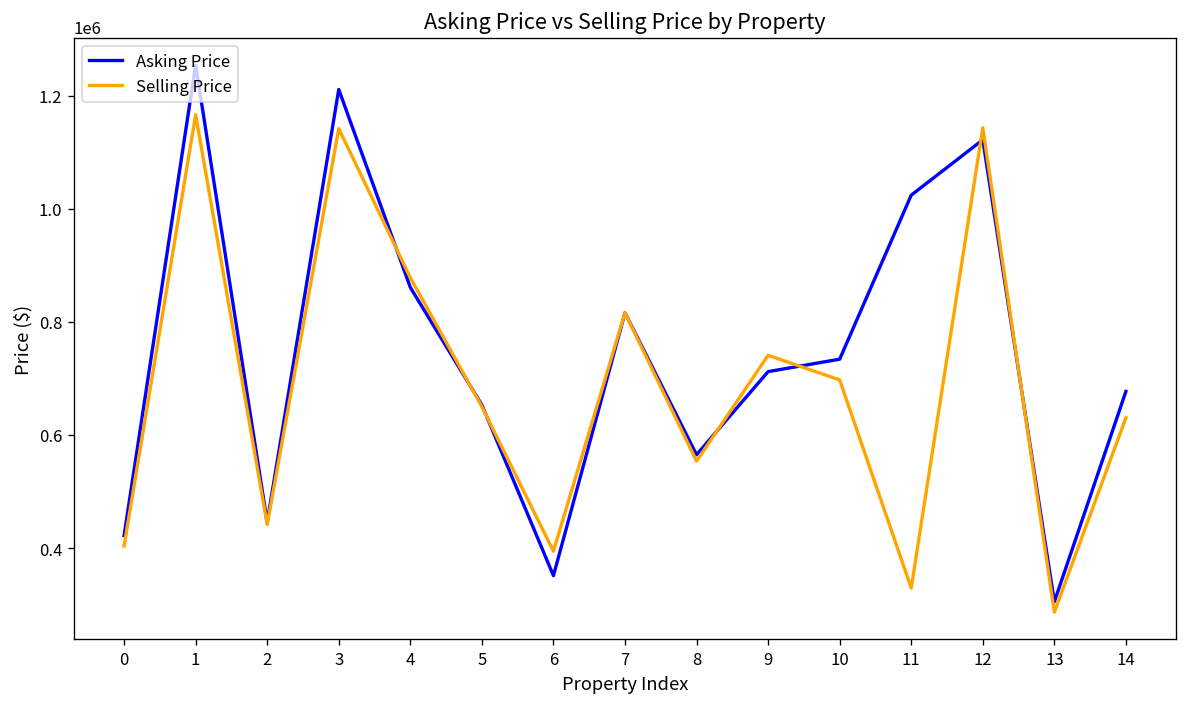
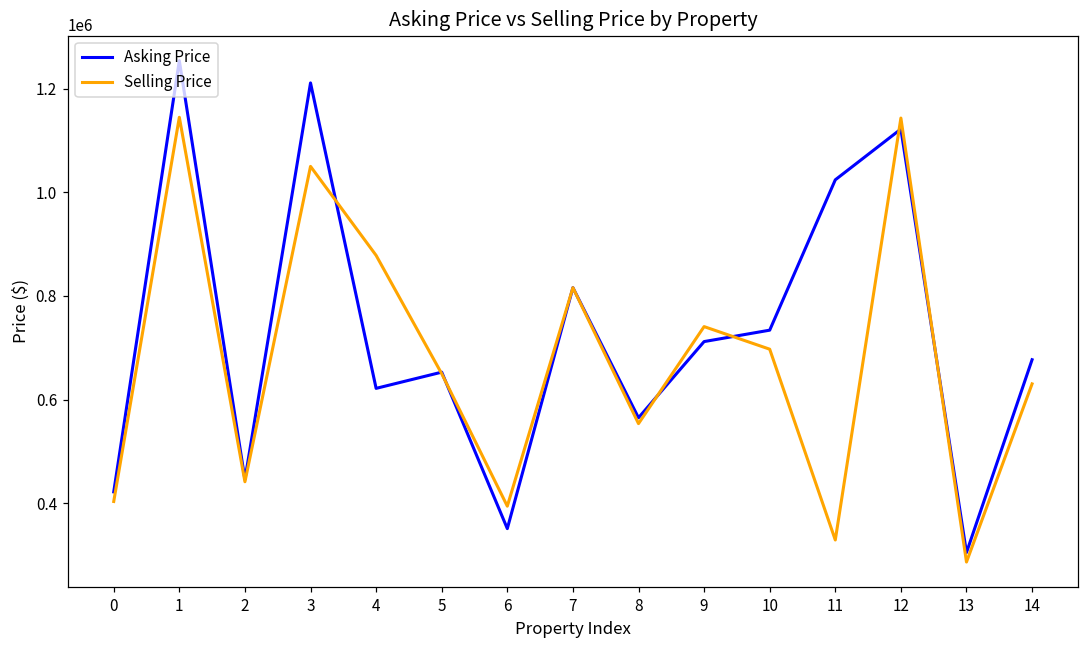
  {
    "Asking Price": {
      "0": 420000,
      "3": 1210000,
-     "4": 860000,
+     "4": 620000,
      "6": 350000,
      "8": 570000,
      "9": 710000,
      "10": 730000,
      "11": 1020000,
      "12": 1120000,
      "13": 310000,
      "14": 680000
    },
    "Selling Price": {
      "0": 400000,
-     "1": 1170000,
-     "3": 1140000,
+     "1": 1140000,
+     "3": 1050000,
      "4": 880000,
      "6": 390000,
      "8": 550000,
      "9": 740000,
      "10": 700000,
      "11": 330000,
      "12": 1140000,
      "13": 290000,
      "14": 630000
    }
  }
